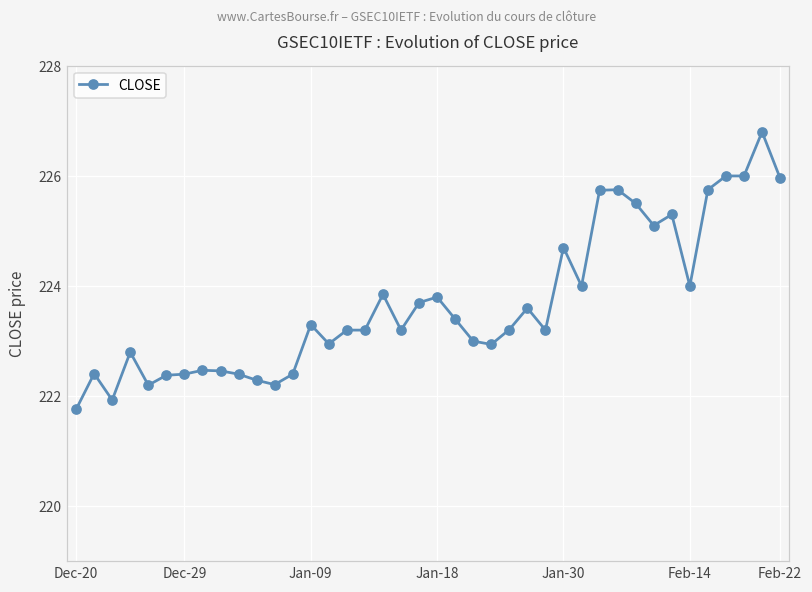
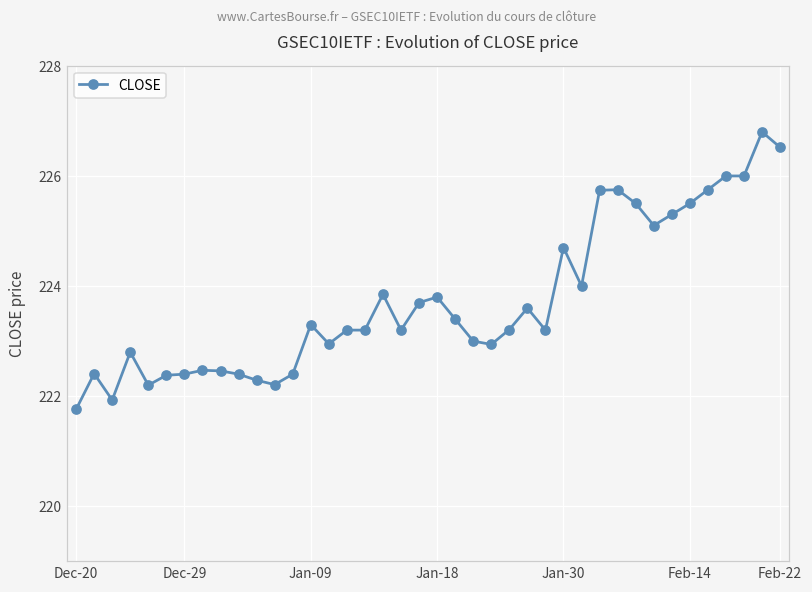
  {
    "Dec-20": 221.8,
    "Dec-29": 222.4,
    "Jan-09": 223.3,
    "Jan-18": 223.8,
    "Jan-30": 224.7,
-   "Feb-14": 224.0,
-   "Feb-22": 226.0
+   "Feb-14": 225.5,
+   "Feb-22": 226.5
  }
